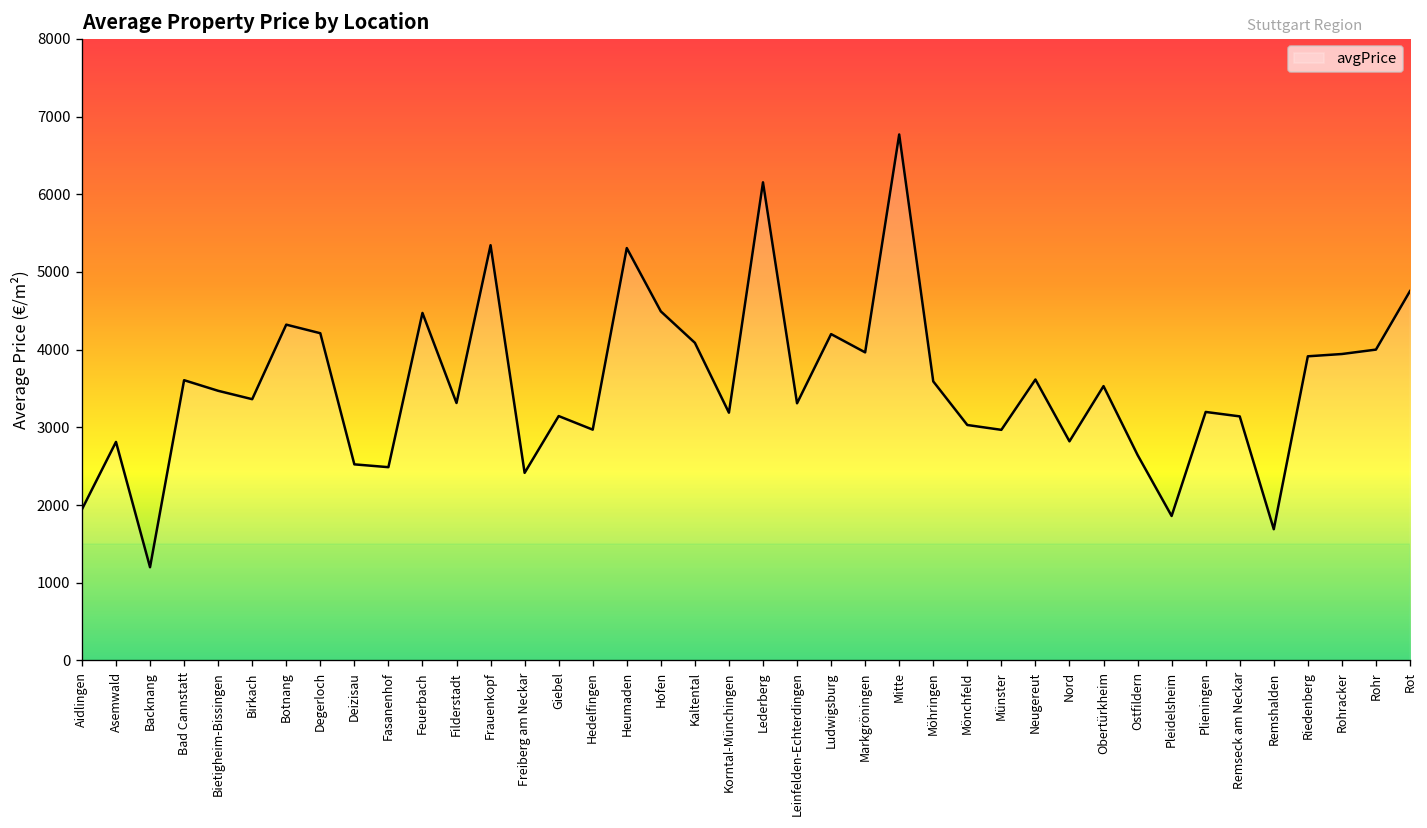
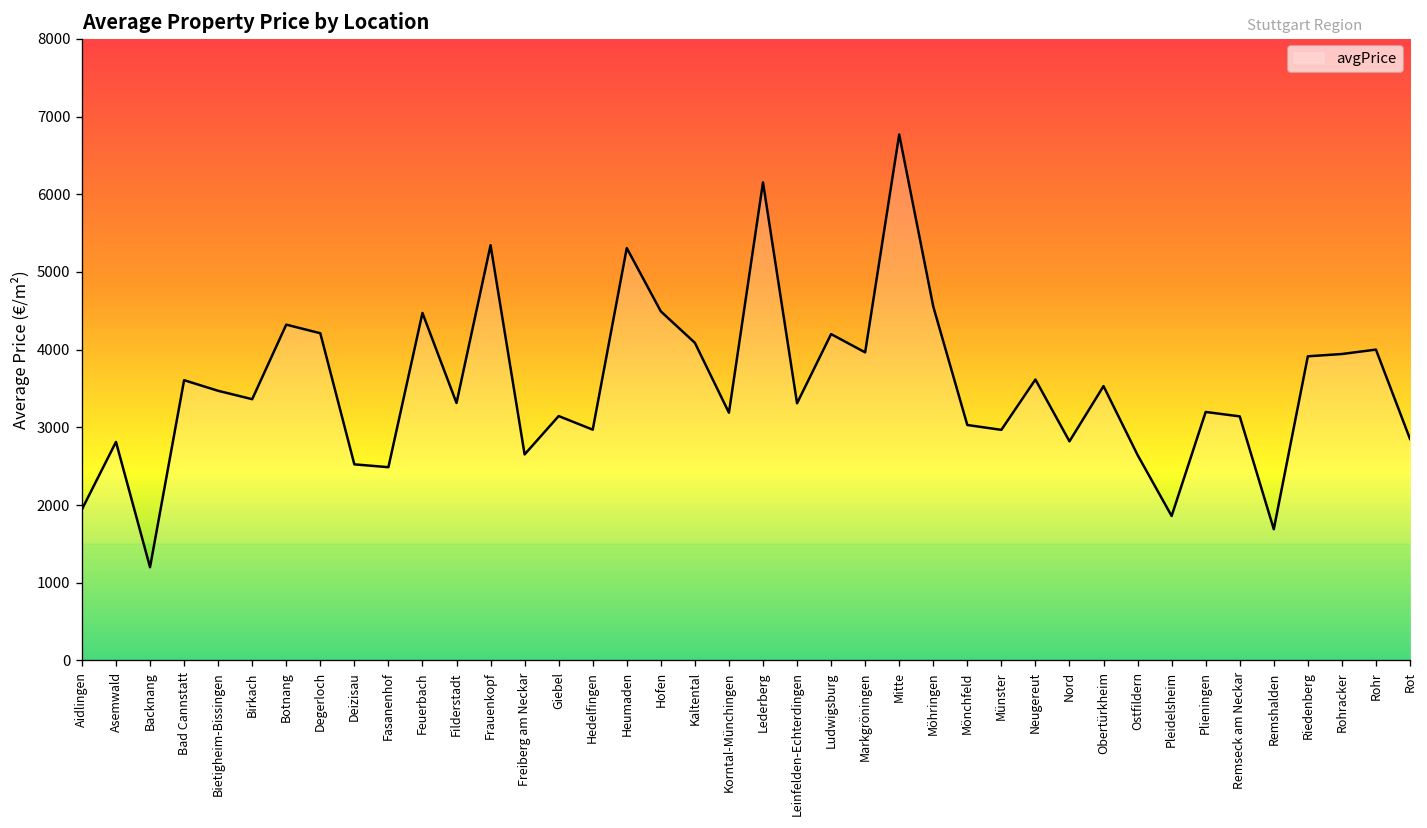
  {
    "Aidlingen": 1900,
    "Asemwald": 2800,
    "Backnang": 1200,
    "Bad Cannstatt": 3600,
    "Bietigheim-Bissingen": 3500,
    "Birkach": 3400,
    "Botnang": 4300,
    "Degerloch": 4200,
    "Deizisau": 2500,
    "Fasanenhof": 2500,
    "Feuerbach": 4500,
    "Filderstadt": 3300,
    "Frauenkopf": 5300,
-   "Freiberg am Neckar": 2400,
+   "Freiberg am Neckar": 2700,
    "Giebel": 3100,
    "Hedelfingen": 3000,
    "Heumaden": 5300,
    "Hofen": 4500,
    "Kaltental": 4100,
    "Korntal-Münchingen": 3200,
    "Lederberg": 6200,
    "Leinfelden-Echterdingen": 3300,
    "Ludwigsburg": 4200,
    "Markgröningen": 4000,
    "Mitte": 6800,
-   "Möhringen": 3600,
+   "Möhringen": 4600,
    "Mönchfeld": 3000,
    "Münster": 3000,
    "Neugereut": 3600,
    "Nord": 2800,
    "Obertürkheim": 3500,
    "Ostfildern": 2600,
    "Pleidelsheim": 1900,
    "Plieningen": 3200,
    "Remseck am Neckar": 3100,
    "Remshalden": 1700,
    "Riedenberg": 3900,
    "Rohracker": 3900,
    "Rohr": 4000,
-   "Rot": 4800
+   "Rot": 2900
  }
